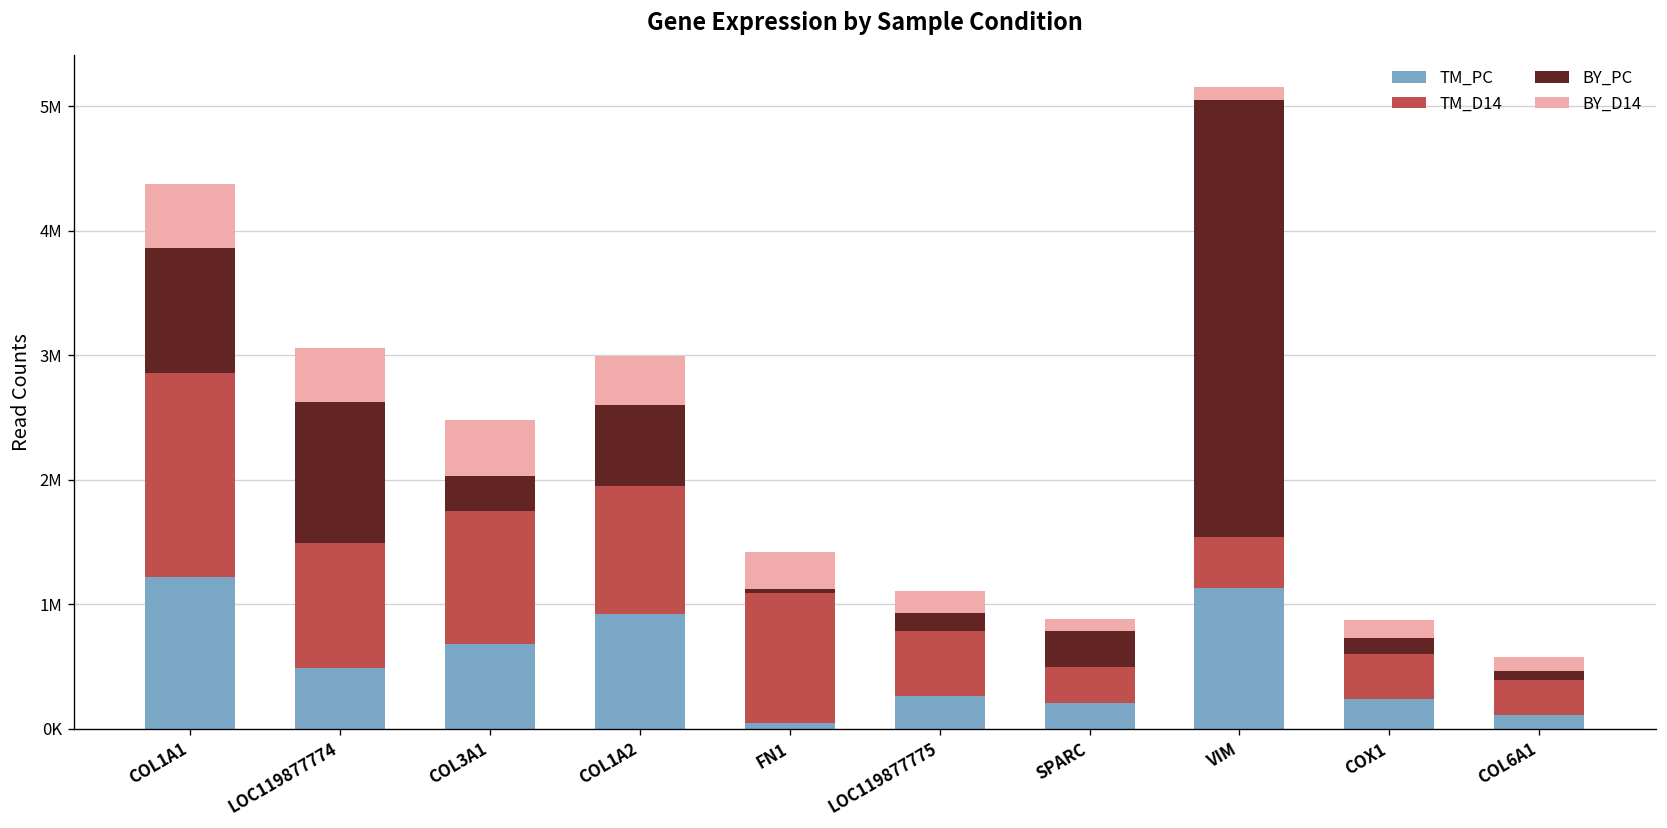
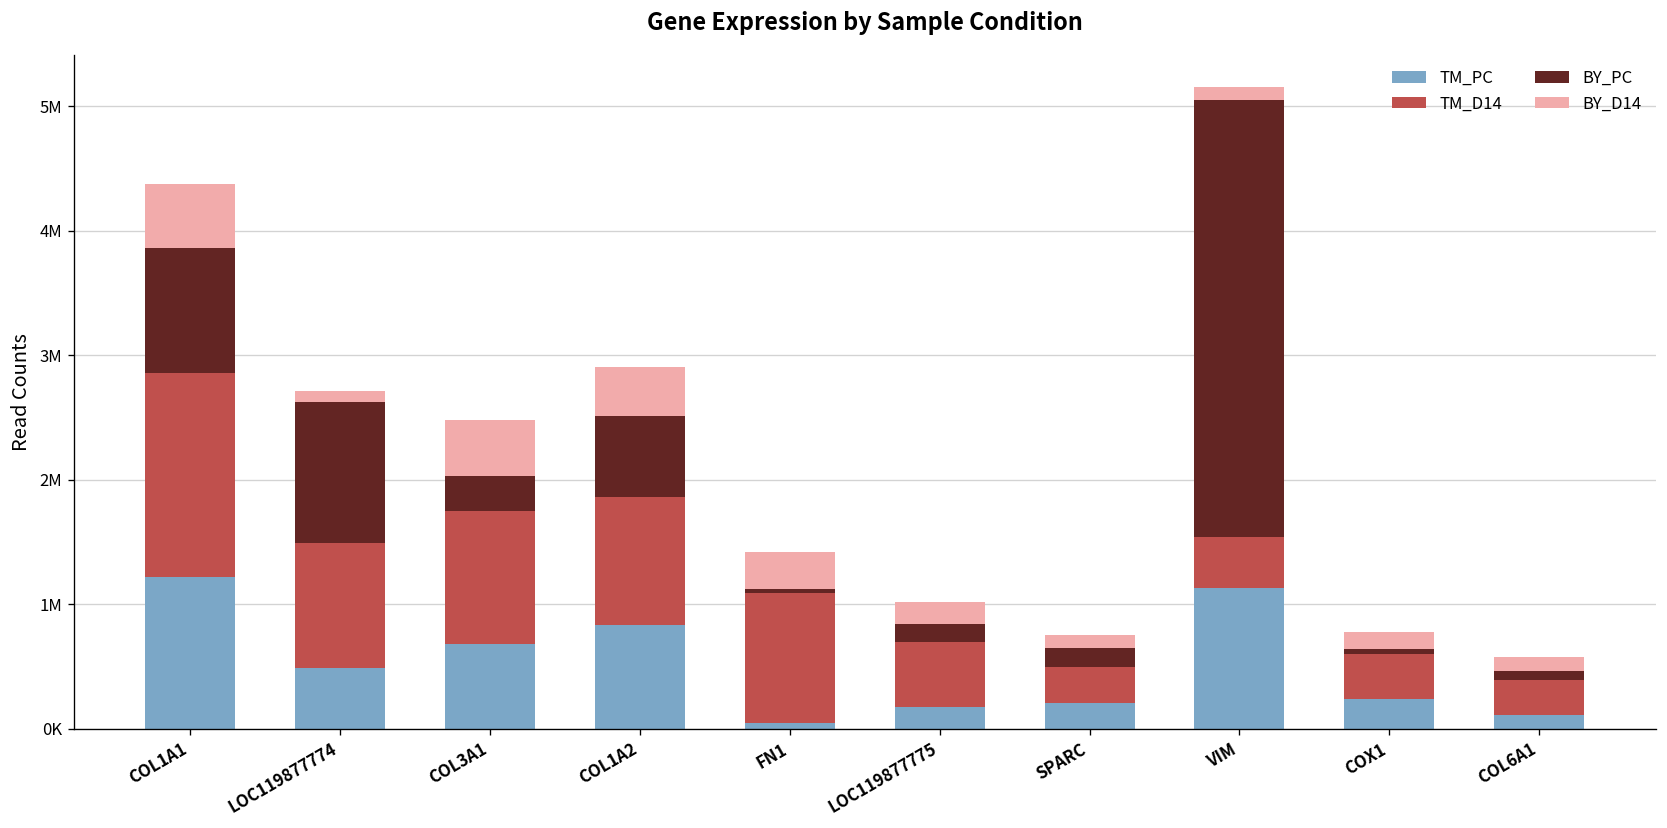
  {
    "TM_PC": {
      "COL1A1": 1220000,
      "LOC119877774": 490000,
      "COL3A1": 680000,
-     "COL1A2": 920000,
+     "COL1A2": 840000,
      "FN1": 40000,
-     "LOC119877775": 260000,
+     "LOC119877775": 170000,
      "SPARC": 210000,
      "VIM": 1130000,
      "COX1": 240000,
      "COL6A1": 110000
    },
    "TM_D14": {
      "COL1A1": 1640000,
      "LOC119877774": 1000000,
      "COL3A1": 1070000,
      "COL1A2": 1030000,
      "FN1": 1040000,
      "LOC119877775": 530000,
      "SPARC": 290000,
      "VIM": 410000,
      "COX1": 360000,
      "COL6A1": 280000
    },
    "BY_PC": {
      "COL1A1": 1000000,
      "LOC119877774": 1130000,
      "COL3A1": 280000,
      "COL1A2": 650000,
      "FN1": 40000,
      "LOC119877775": 140000,
-     "SPARC": 300000,
+     "SPARC": 160000,
      "VIM": 3510000,
-     "COX1": 130000,
+     "COX1": 40000,
      "COL6A1": 70000
    },
    "BY_D14": {
      "COL1A1": 520000,
-     "LOC119877774": 440000,
+     "LOC119877774": 90000,
      "COL3A1": 450000,
      "COL1A2": 390000,
      "FN1": 290000,
      "LOC119877775": 180000,
      "SPARC": 100000,
      "VIM": 110000,
      "COX1": 140000,
      "COL6A1": 110000
    }
  }
